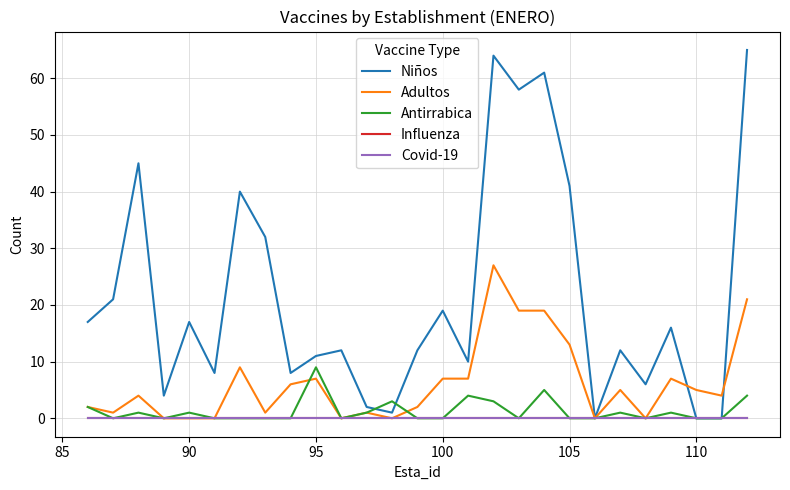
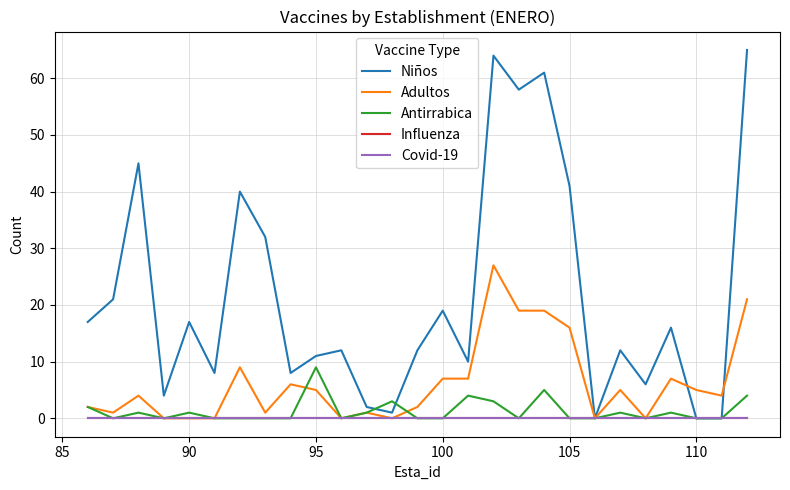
  {
    "Niños": {
      "90": 17,
      "95": 11,
      "100": 19,
      "105": 41
    },
    "Adultos": {
-     "95": 7,
+     "95": 5,
      "100": 7,
-     "105": 13,
+     "105": 16,
      "110": 5
    },
    "Antirrabica": {
      "90": 1,
      "95": 9
    },
    "Covid-19": {
      "95": 0
    }
  }
